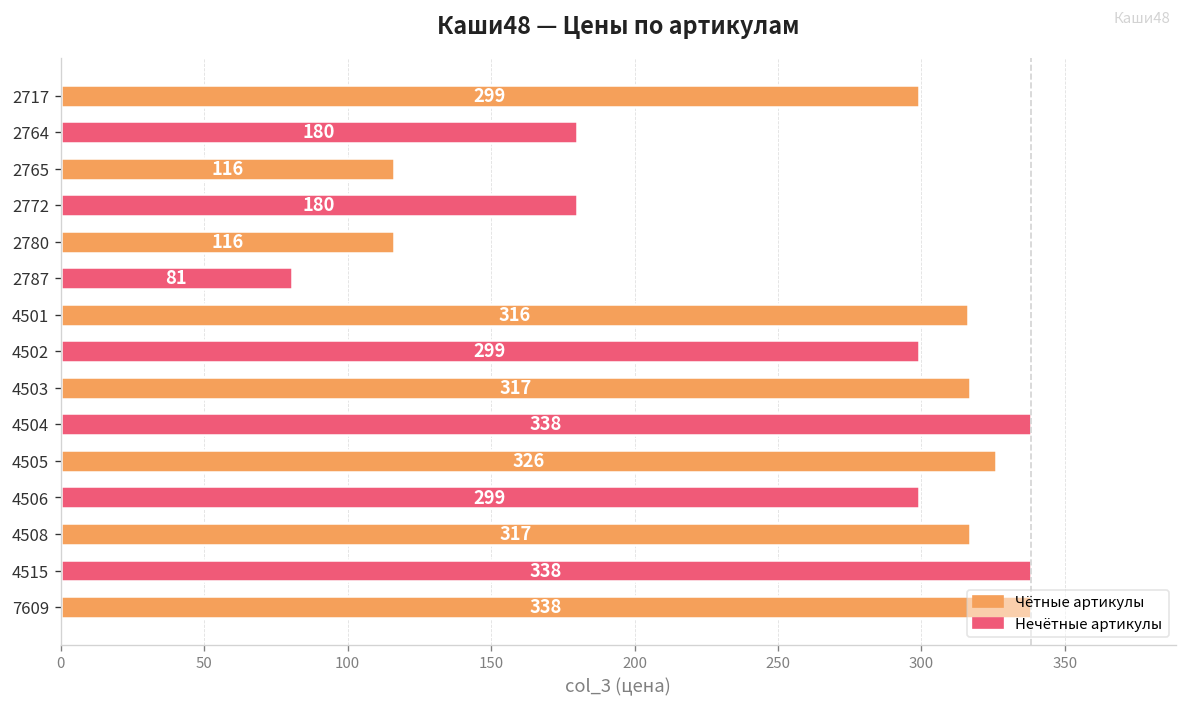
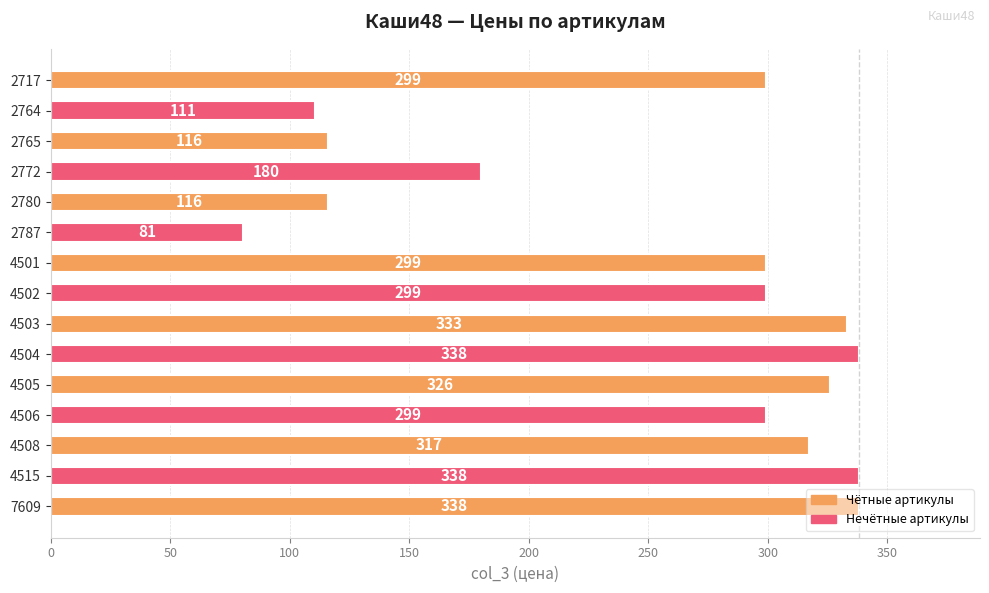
  {
    "2717": 299,
-   "2764": 180,
+   "2764": 111,
    "2765": 116,
    "2772": 180,
    "2780": 116,
    "2787": 81,
-   "4501": 316,
+   "4501": 299,
    "4502": 299,
-   "4503": 317,
+   "4503": 333,
    "4504": 338,
    "4505": 326,
    "4506": 299,
    "4508": 317,
    "4515": 338
  }
